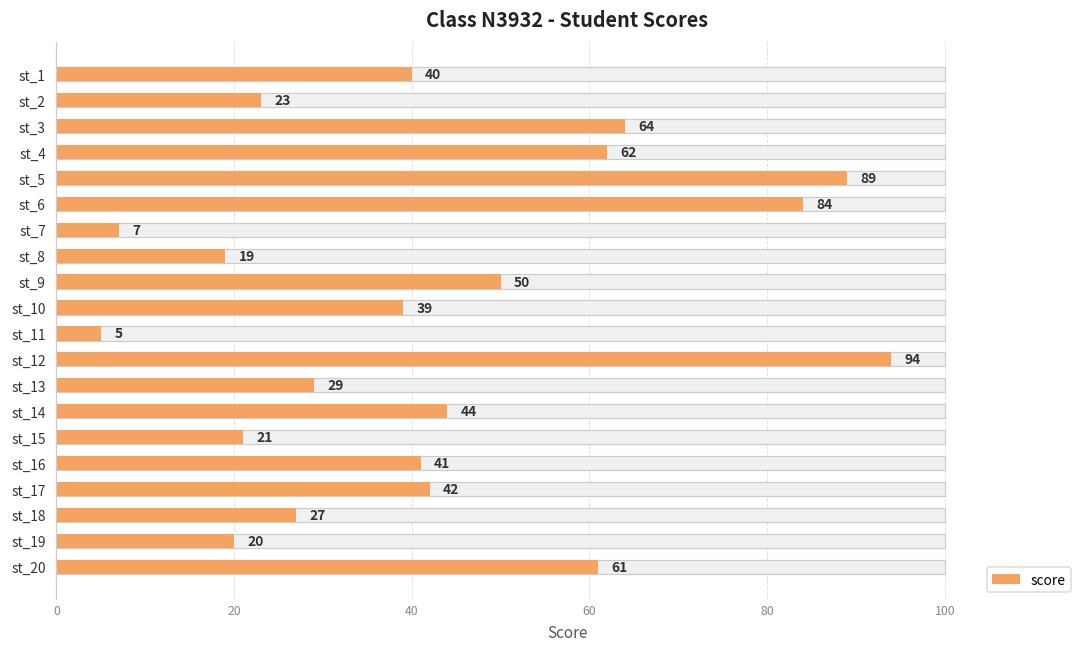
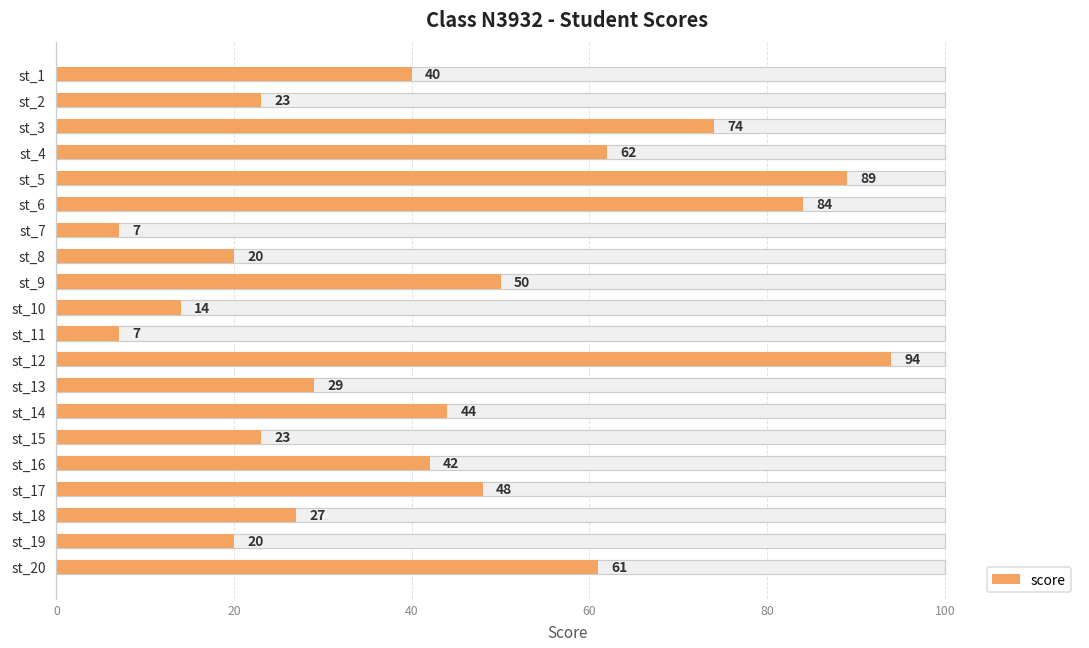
  {
    "score": {
-     "st_3": 64,
-     "st_8": 19,
-     "st_10": 39,
-     "st_11": 5,
-     "st_15": 21,
-     "st_16": 41,
-     "st_17": 42
+     "st_3": 74,
+     "st_8": 20,
+     "st_10": 14,
+     "st_11": 7,
+     "st_15": 23,
+     "st_16": 42,
+     "st_17": 48
    }
  }
